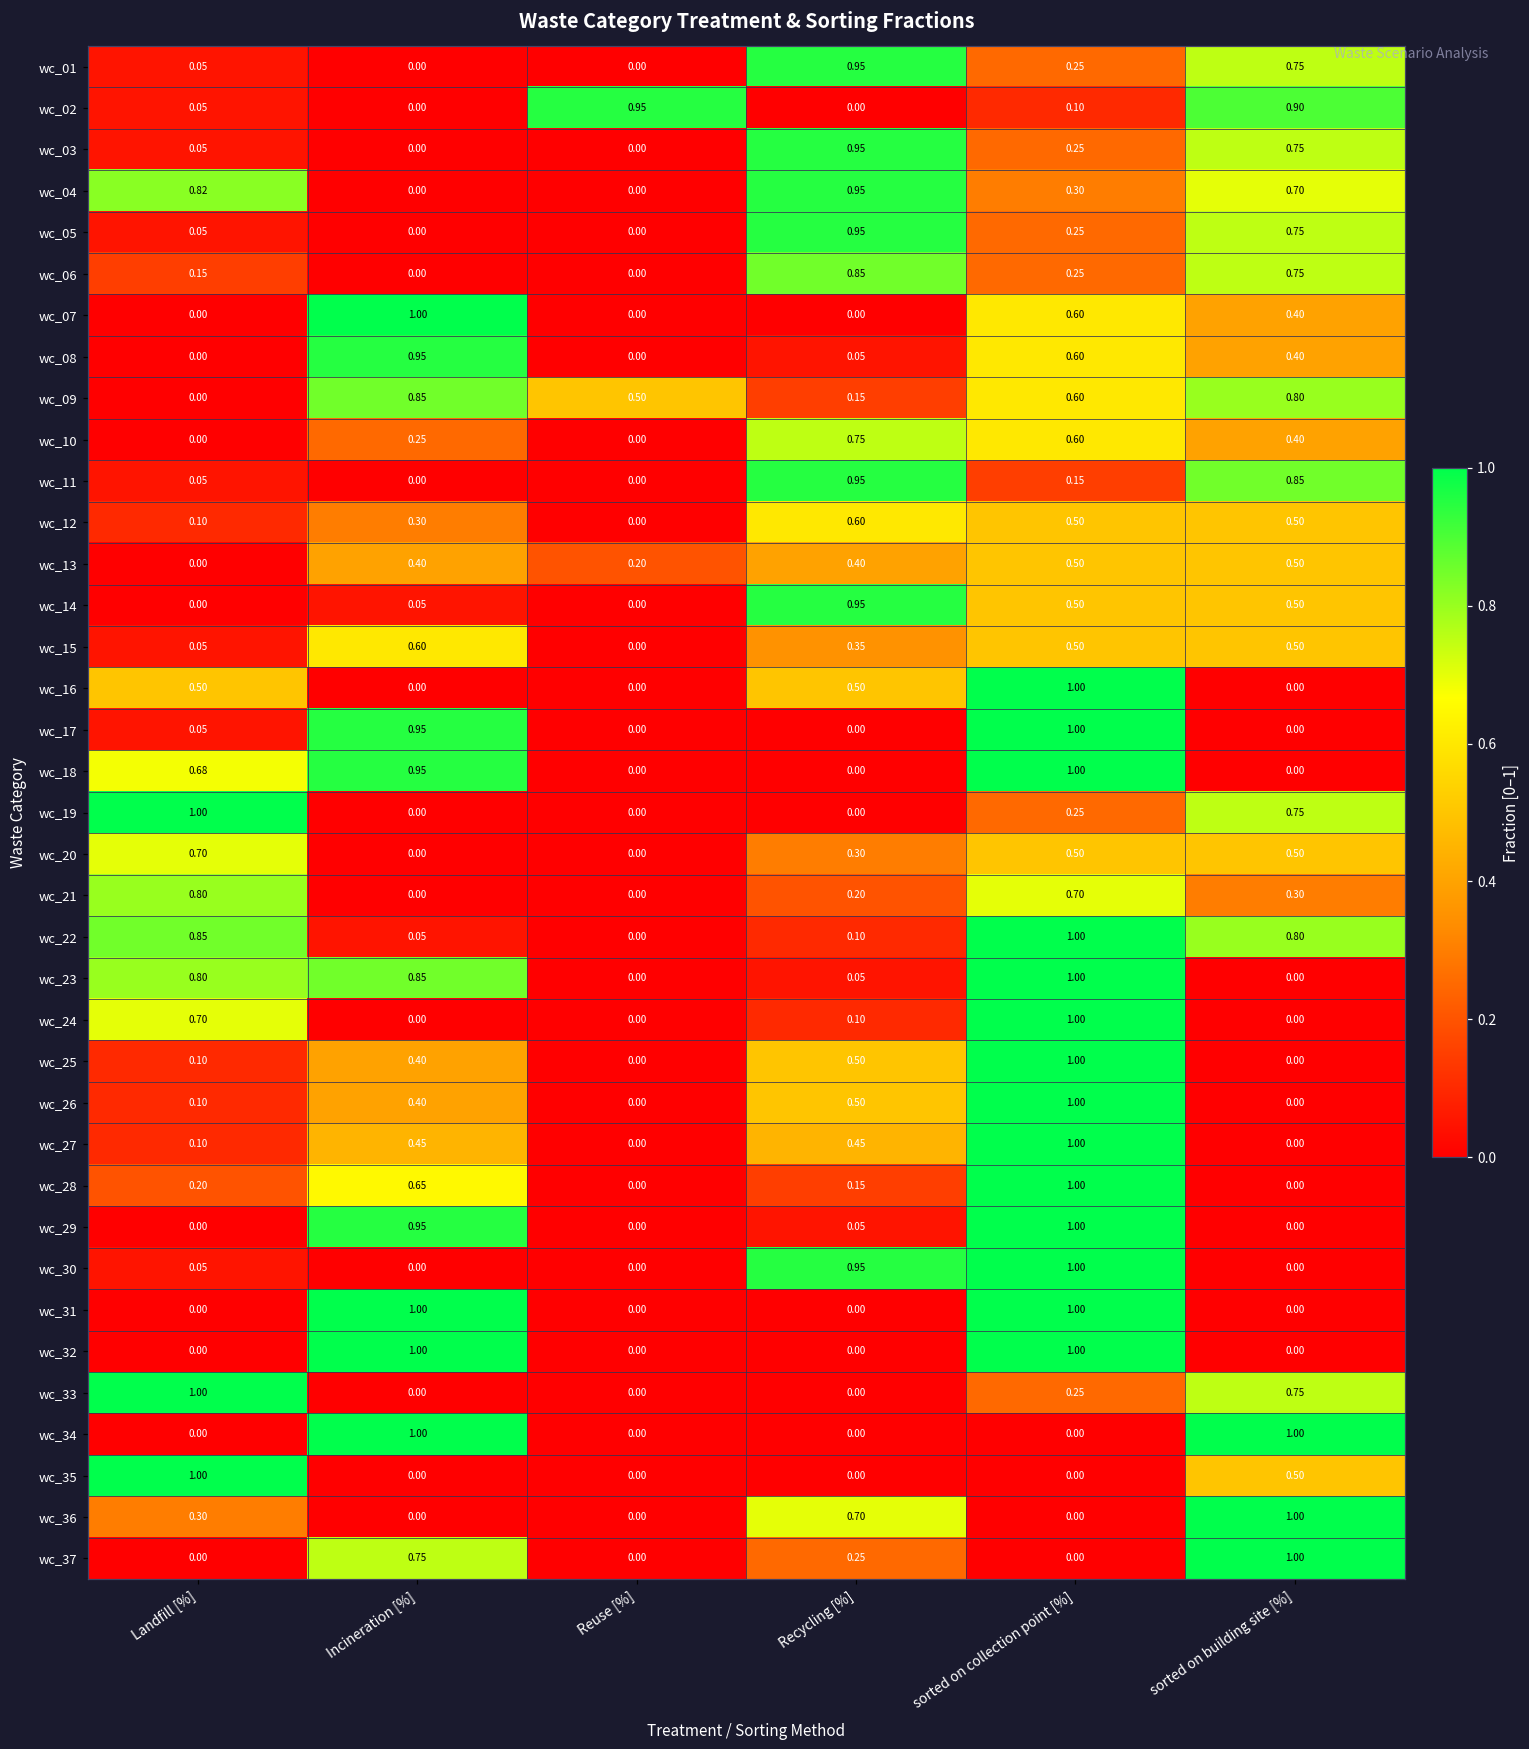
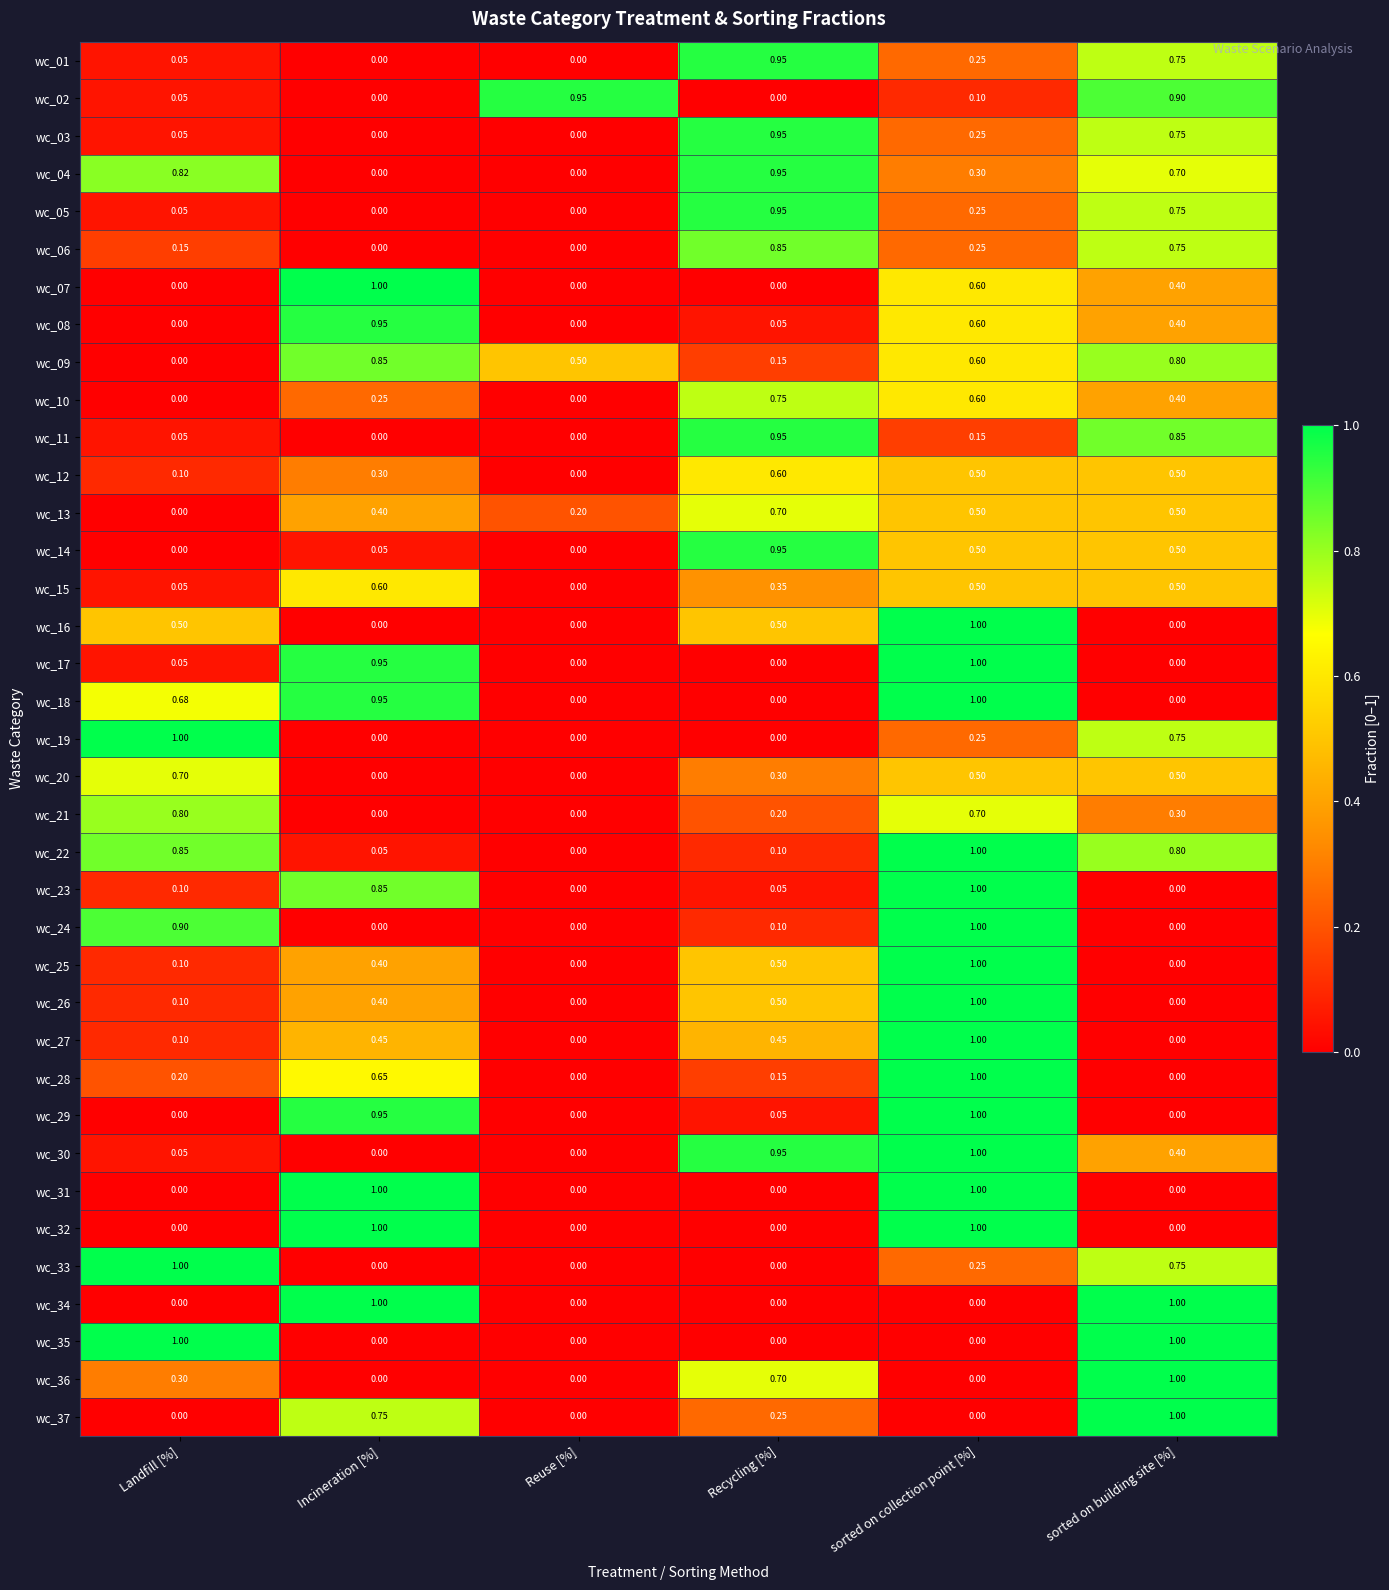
  {
    "wc_13": {
      "Landfill [%]": 0.00,
      "Incineration [%]": 0.40,
      "Reuse [%]": 0.20,
-     "Recycling [%]": 0.40,
+     "Recycling [%]": 0.70,
      "sorted on collection point [%]": 0.50,
      "sorted on building site [%]": 0.50
    },
    "wc_23": {
-     "Landfill [%]": 0.80,
+     "Landfill [%]": 0.10,
      "Incineration [%]": 0.85,
      "Reuse [%]": 0.00,
      "Recycling [%]": 0.05,
      "sorted on collection point [%]": 1.00,
      "sorted on building site [%]": 0.00
    },
    "wc_24": {
-     "Landfill [%]": 0.70,
+     "Landfill [%]": 0.90,
      "Incineration [%]": 0.00,
      "Reuse [%]": 0.00,
      "Recycling [%]": 0.10,
      "sorted on collection point [%]": 1.00,
      "sorted on building site [%]": 0.00
    },
    "wc_30": {
      "Landfill [%]": 0.05,
      "Incineration [%]": 0.00,
      "Reuse [%]": 0.00,
      "Recycling [%]": 0.95,
      "sorted on collection point [%]": 1.00,
-     "sorted on building site [%]": 0.00
+     "sorted on building site [%]": 0.40
    },
    "wc_35": {
      "Landfill [%]": 1.00,
      "Incineration [%]": 0.00,
      "Reuse [%]": 0.00,
      "Recycling [%]": 0.00,
      "sorted on collection point [%]": 0.00,
-     "sorted on building site [%]": 0.50
+     "sorted on building site [%]": 1.00
    }
  }
